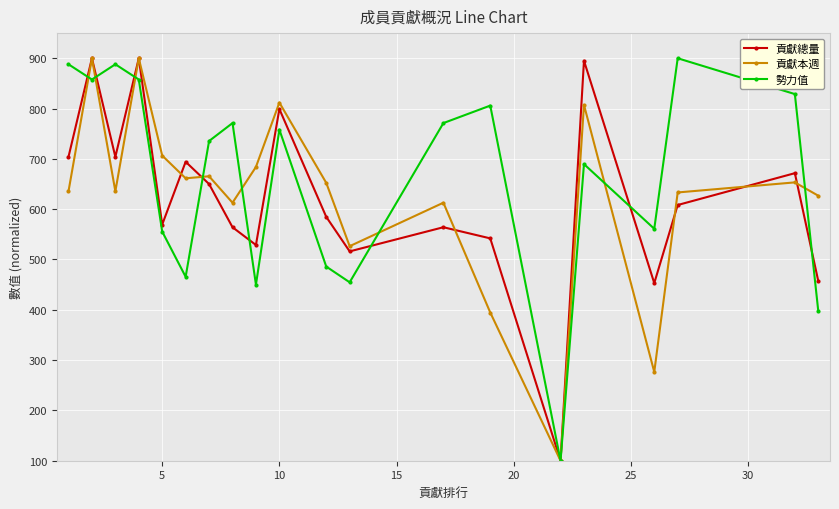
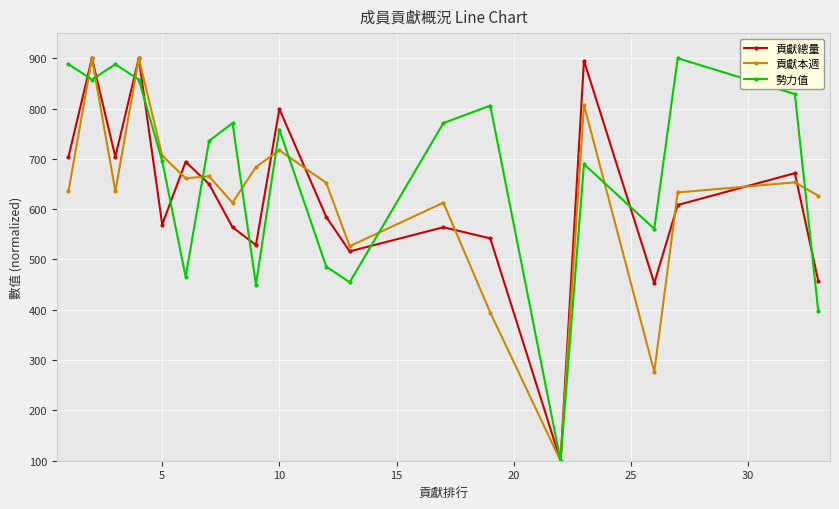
  {
    "貢獻總量": {
      "5": 570,
      "10": 800
    },
    "貢獻本週": {
      "5": 710,
-     "10": 810
+     "10": 720
    },
    "勢力值": {
-     "5": 560,
+     "5": 700,
      "10": 760
    }
  }
